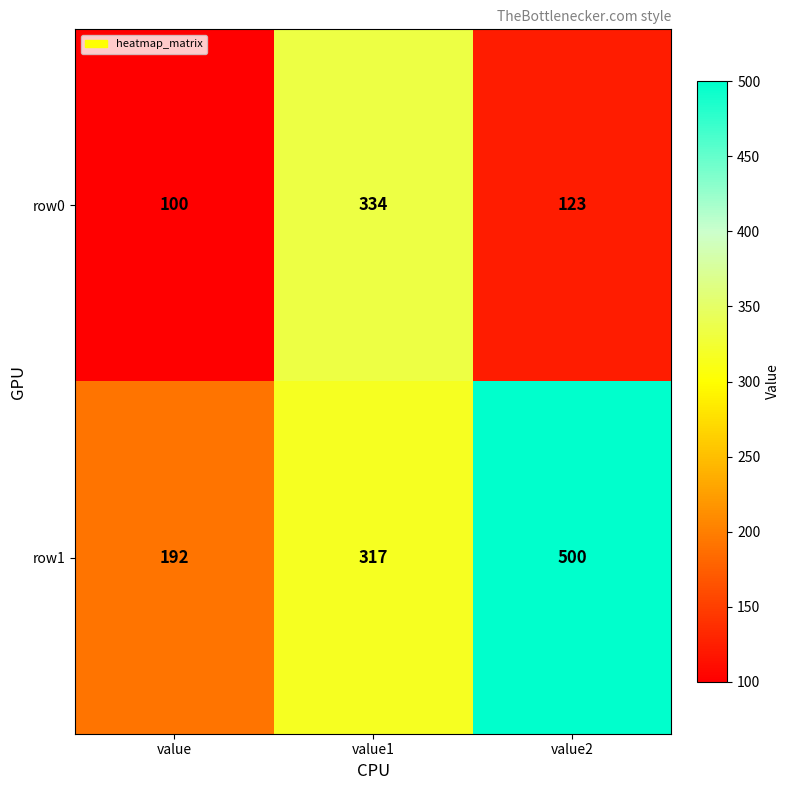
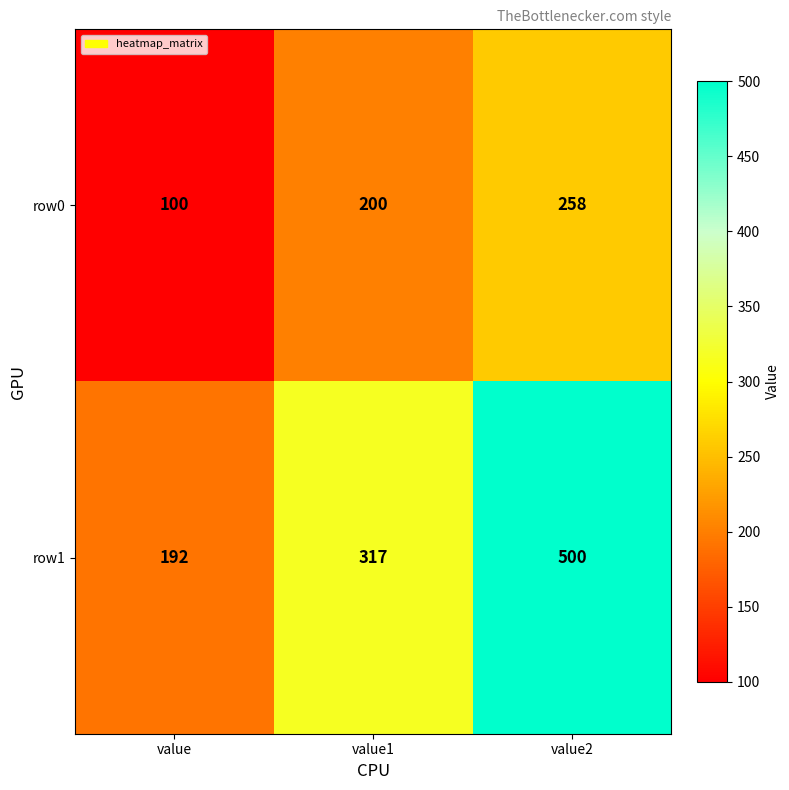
  {
    "row0": {
      "value": 100,
-     "value1": 334,
-     "value2": 123
+     "value1": 200,
+     "value2": 258
    },
    "row1": {
      "value": 192,
      "value1": 317,
      "value2": 500
    }
  }
